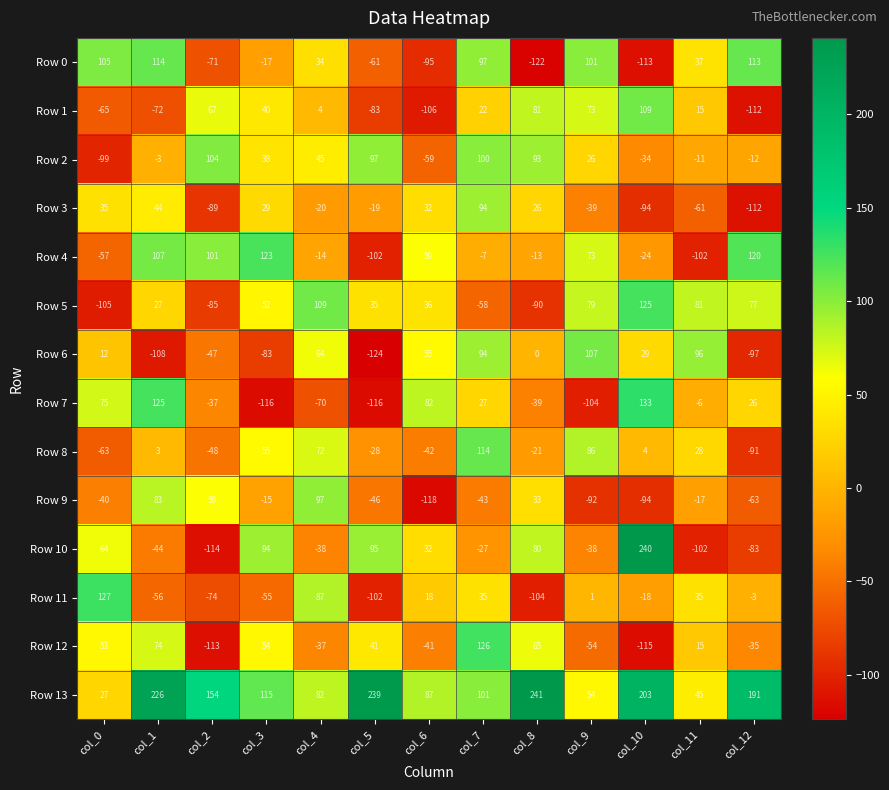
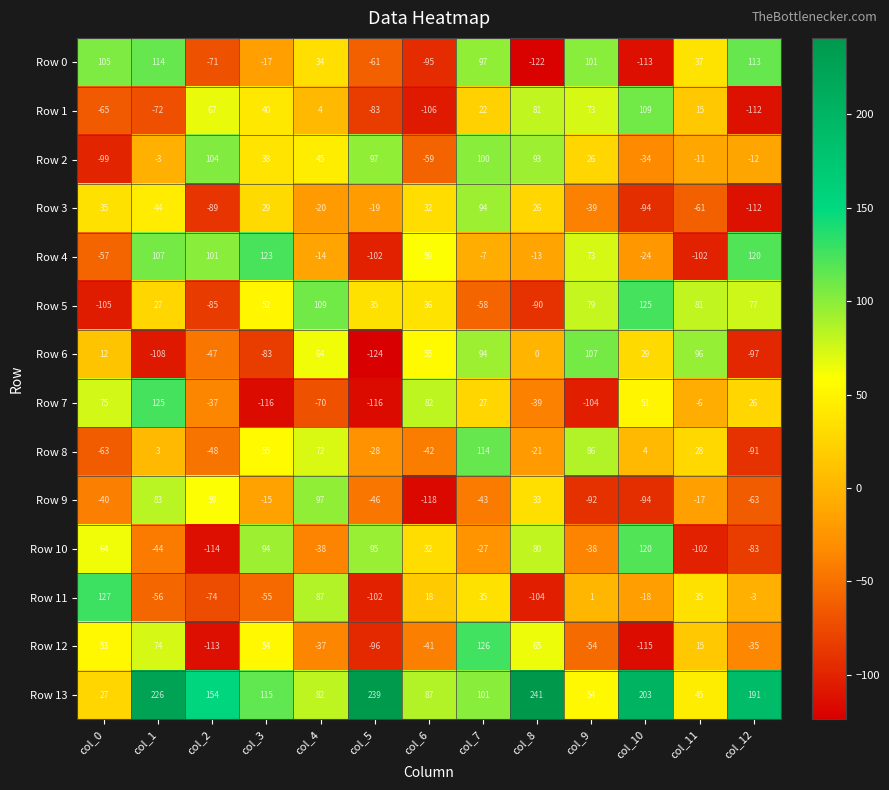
  {
    "Row 0": {
      "col_0": 105,
      "col_1": 114,
      "col_2": -71,
      "col_3": -17,
      "col_4": 34,
      "col_5": -61,
      "col_6": -95,
      "col_7": 97,
      "col_8": -122,
      "col_9": 101,
      "col_10": -113,
      "col_11": 37,
      "col_12": 113
    },
    "Row 1": {
      "col_0": -65,
      "col_1": -72,
      "col_2": 67,
      "col_3": 40,
      "col_4": 4,
      "col_5": -83,
      "col_6": -106,
      "col_7": 22,
      "col_8": 81,
      "col_9": 73,
      "col_10": 109,
      "col_11": 15,
      "col_12": -112
    },
    "Row 2": {
      "col_0": -99,
      "col_1": -3,
      "col_2": 104,
      "col_3": 38,
      "col_4": 45,
      "col_5": 97,
      "col_6": -59,
      "col_7": 100,
      "col_8": 93,
      "col_9": 26,
      "col_10": -34,
      "col_11": -11,
      "col_12": -12
    },
    "Row 3": {
      "col_0": 35,
      "col_1": 44,
      "col_2": -89,
      "col_3": 29,
      "col_4": -20,
      "col_5": -19,
      "col_6": 32,
      "col_7": 94,
      "col_8": 26,
      "col_9": -39,
      "col_10": -94,
      "col_11": -61,
      "col_12": -112
    },
    "Row 4": {
      "col_0": -57,
      "col_1": 107,
      "col_2": 101,
      "col_3": 123,
      "col_4": -14,
      "col_5": -102,
      "col_6": 59,
      "col_7": -7,
      "col_8": -13,
      "col_9": 73,
      "col_10": -24,
      "col_11": -102,
      "col_12": 120
    },
    "Row 5": {
      "col_0": -105,
      "col_1": 27,
      "col_2": -85,
      "col_3": 52,
      "col_4": 109,
      "col_5": 35,
      "col_6": 36,
      "col_7": -58,
      "col_8": -90,
      "col_9": 79,
      "col_10": 125,
      "col_11": 81,
      "col_12": 77
    },
    "Row 6": {
      "col_0": 12,
      "col_1": -108,
      "col_2": -47,
      "col_3": -83,
      "col_4": 64,
      "col_5": -124,
      "col_6": 55,
      "col_7": 94,
      "col_8": 0,
      "col_9": 107,
      "col_10": 29,
      "col_11": 96,
      "col_12": -97
    },
    "Row 7": {
      "col_0": 75,
      "col_1": 125,
      "col_2": -37,
      "col_3": -116,
      "col_4": -70,
      "col_5": -116,
      "col_6": 82,
      "col_7": 27,
      "col_8": -39,
      "col_9": -104,
-     "col_10": 133,
+     "col_10": 51,
      "col_11": -6,
      "col_12": 26
    },
    "Row 8": {
      "col_0": -63,
      "col_1": 3,
      "col_2": -48,
      "col_3": 55,
      "col_4": 72,
      "col_5": -28,
      "col_6": -42,
      "col_7": 114,
      "col_8": -21,
      "col_9": 86,
      "col_10": 4,
      "col_11": 28,
      "col_12": -91
    },
    "Row 9": {
      "col_0": -40,
      "col_1": 83,
      "col_2": 59,
      "col_3": -15,
      "col_4": 97,
      "col_5": -46,
      "col_6": -118,
      "col_7": -43,
      "col_8": 33,
      "col_9": -92,
      "col_10": -94,
      "col_11": -17,
      "col_12": -63
    },
    "Row 10": {
      "col_0": 64,
      "col_1": -44,
      "col_2": -114,
      "col_3": 94,
      "col_4": -38,
      "col_5": 95,
      "col_6": 32,
      "col_7": -27,
      "col_8": 80,
      "col_9": -38,
-     "col_10": 240,
+     "col_10": 120,
      "col_11": -102,
      "col_12": -83
    },
    "Row 11": {
      "col_0": 127,
      "col_1": -56,
      "col_2": -74,
      "col_3": -55,
      "col_4": 87,
      "col_5": -102,
      "col_6": 18,
      "col_7": 35,
      "col_8": -104,
      "col_9": 1,
      "col_10": -18,
      "col_11": 35,
      "col_12": -3
    },
    "Row 12": {
      "col_0": 53,
      "col_1": 74,
      "col_2": -113,
      "col_3": 54,
      "col_4": -37,
-     "col_5": 41,
+     "col_5": -96,
      "col_6": -41,
      "col_7": 126,
      "col_8": 65,
      "col_9": -54,
      "col_10": -115,
      "col_11": 15,
      "col_12": -35
    },
    "Row 13": {
      "col_0": 27,
      "col_1": 226,
      "col_2": 154,
      "col_3": 115,
      "col_4": 82,
      "col_5": 239,
      "col_6": 87,
      "col_7": 101,
      "col_8": 241,
      "col_9": 54,
      "col_10": 203,
      "col_11": 45,
      "col_12": 191
    }
  }
